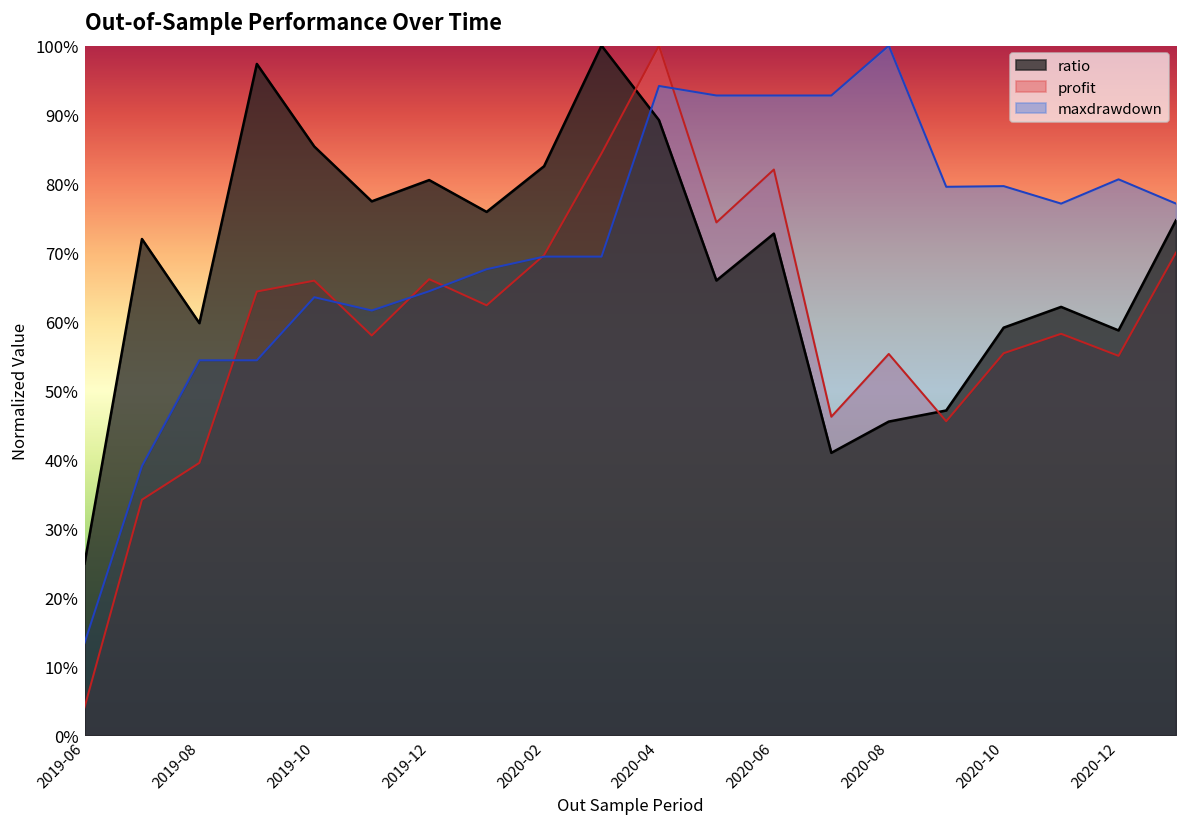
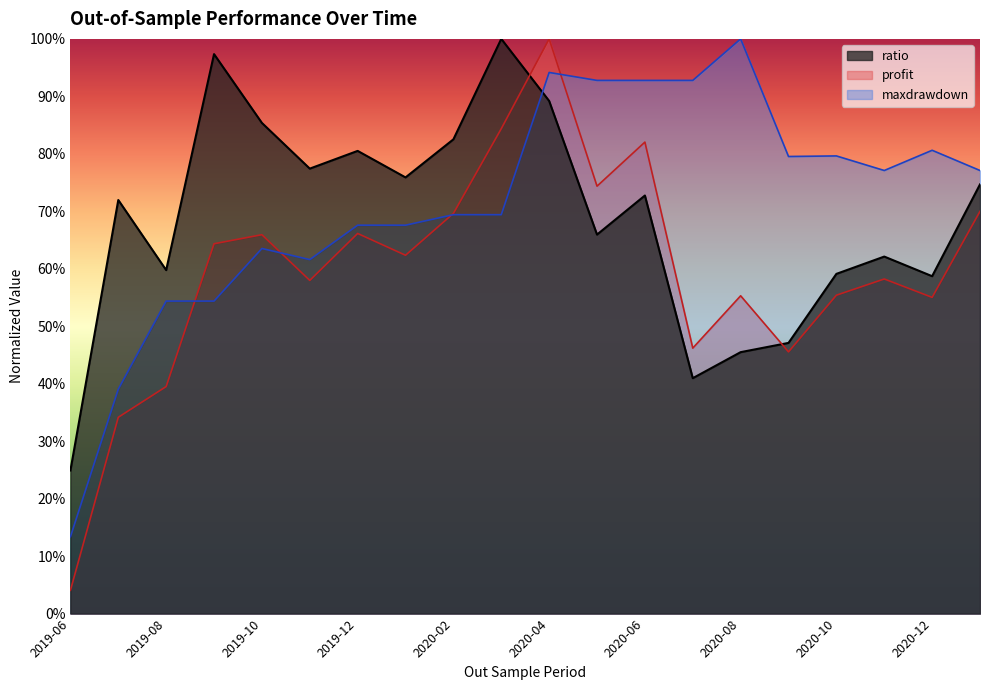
  {
    "ratio": {
      "2019-06": "25%",
      "2019-08": "60%",
      "2019-10": "85%",
      "2019-12": "81%",
      "2020-02": "83%",
      "2020-04": "89%",
      "2020-06": "73%",
      "2020-08": "45%",
      "2020-10": "59%",
      "2020-12": "59%"
    },
    "profit": {
      "2019-06": "4%",
      "2019-08": "40%",
      "2019-10": "66%",
      "2019-12": "66%",
      "2020-04": "100%",
      "2020-06": "82%",
      "2020-08": "55%",
      "2020-10": "55%",
      "2020-12": "55%"
    },
    "maxdrawdown": {
      "2019-06": "13%",
      "2019-08": "54%",
      "2019-10": "64%",
-     "2019-12": "64%",
+     "2019-12": "68%",
      "2020-04": "94%",
      "2020-06": "93%",
      "2020-08": "100%",
      "2020-10": "80%",
      "2020-12": "81%"
    }
  }
